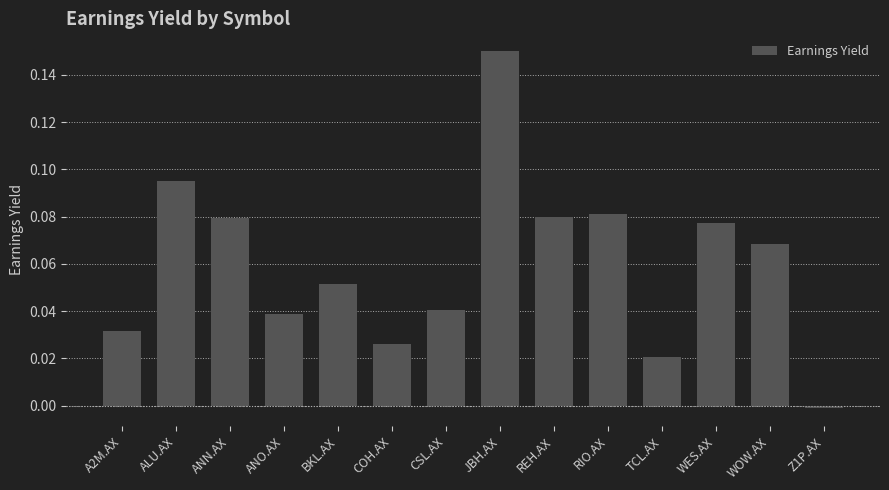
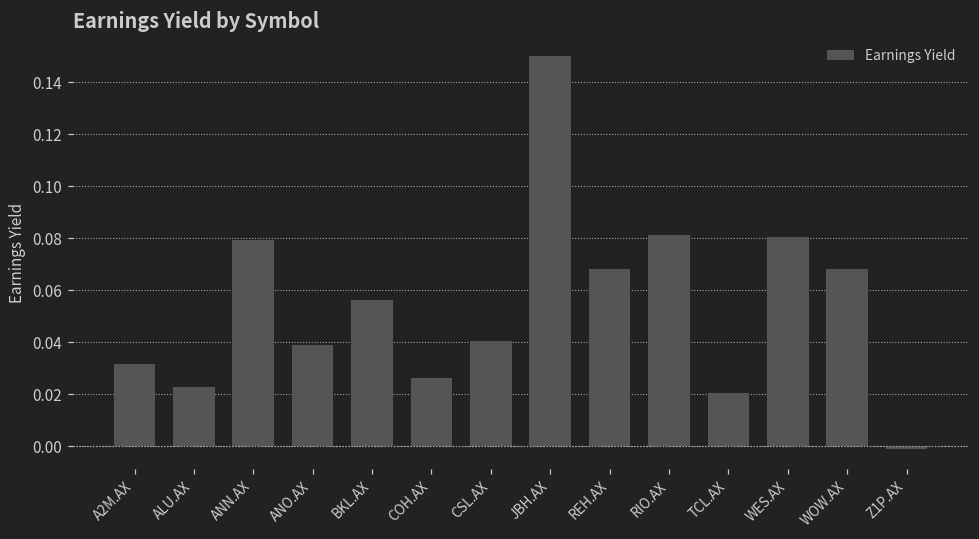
  {
    "A2M.AX": 0.032,
-   "ALU.AX": 0.095,
+   "ALU.AX": 0.023,
    "ANN.AX": 0.079,
    "ANO.AX": 0.039,
-   "BKL.AX": 0.052,
+   "BKL.AX": 0.056,
    "COH.AX": 0.026,
    "CSL.AX": 0.041,
    "JBH.AX": 0.150,
-   "REH.AX": 0.080,
+   "REH.AX": 0.068,
    "RIO.AX": 0.081,
    "TCL.AX": 0.021,
-   "WES.AX": 0.077,
+   "WES.AX": 0.081,
    "WOW.AX": 0.068,
    "Z1P.AX": -0.001
  }
